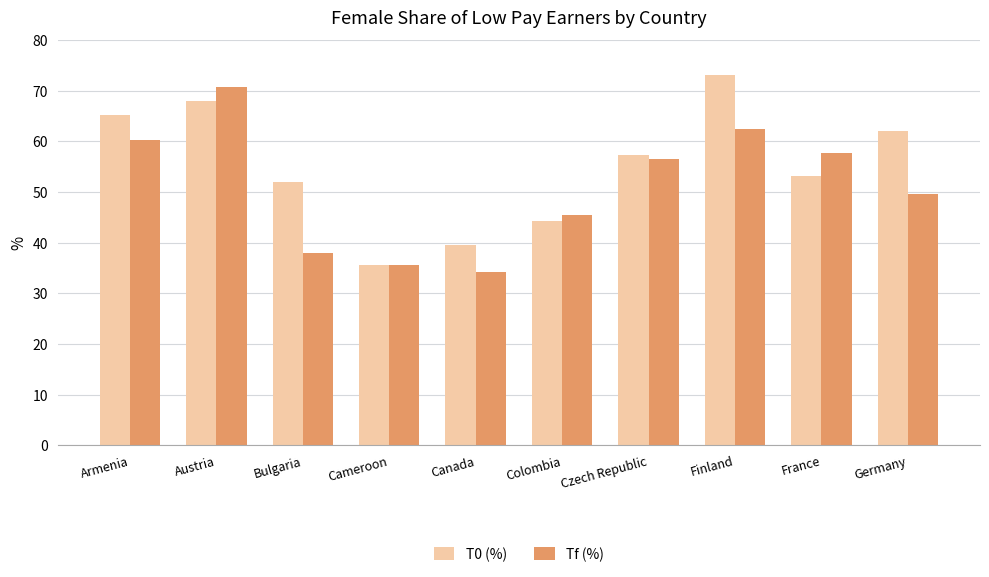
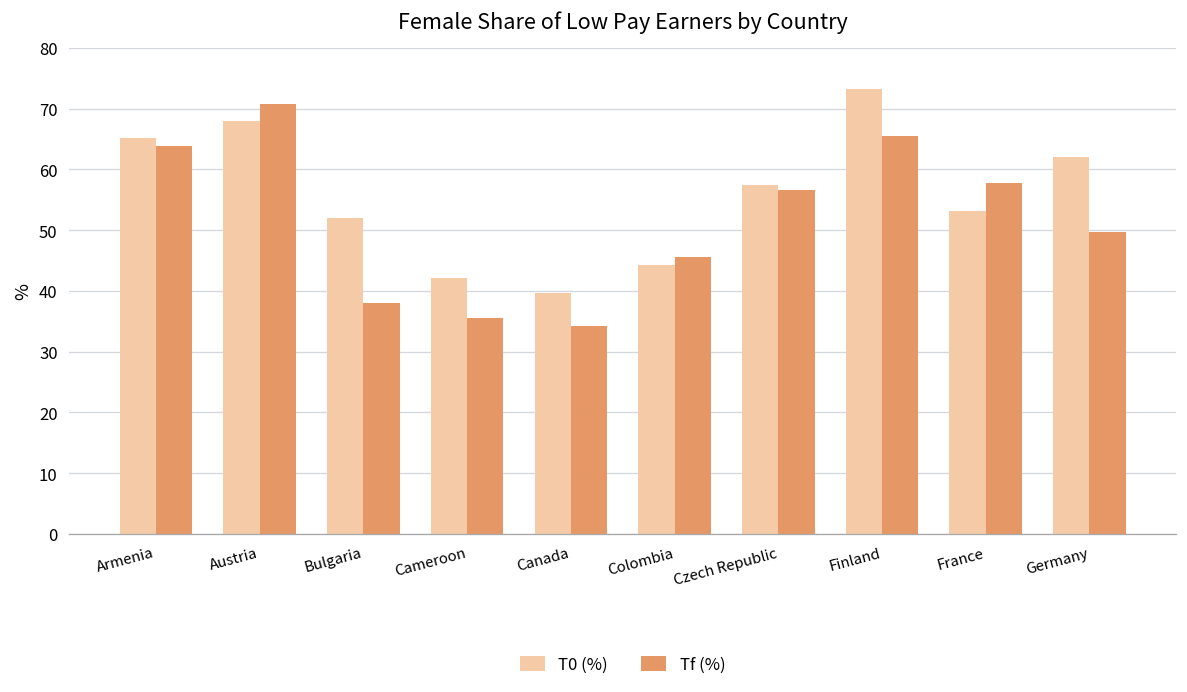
  {
    "T0 (%)": {
      "Armenia": 65,
      "Austria": 68,
      "Bulgaria": 52,
-     "Cameroon": 36,
+     "Cameroon": 42,
      "Canada": 40,
      "Colombia": 44,
      "Czech Republic": 57,
      "Finland": 73,
      "France": 53,
      "Germany": 62
    },
    "Tf (%)": {
-     "Armenia": 60,
+     "Armenia": 64,
      "Austria": 71,
      "Bulgaria": 38,
      "Cameroon": 36,
      "Canada": 34,
      "Colombia": 46,
      "Czech Republic": 57,
-     "Finland": 62,
+     "Finland": 66,
      "France": 58,
      "Germany": 50
    }
  }
